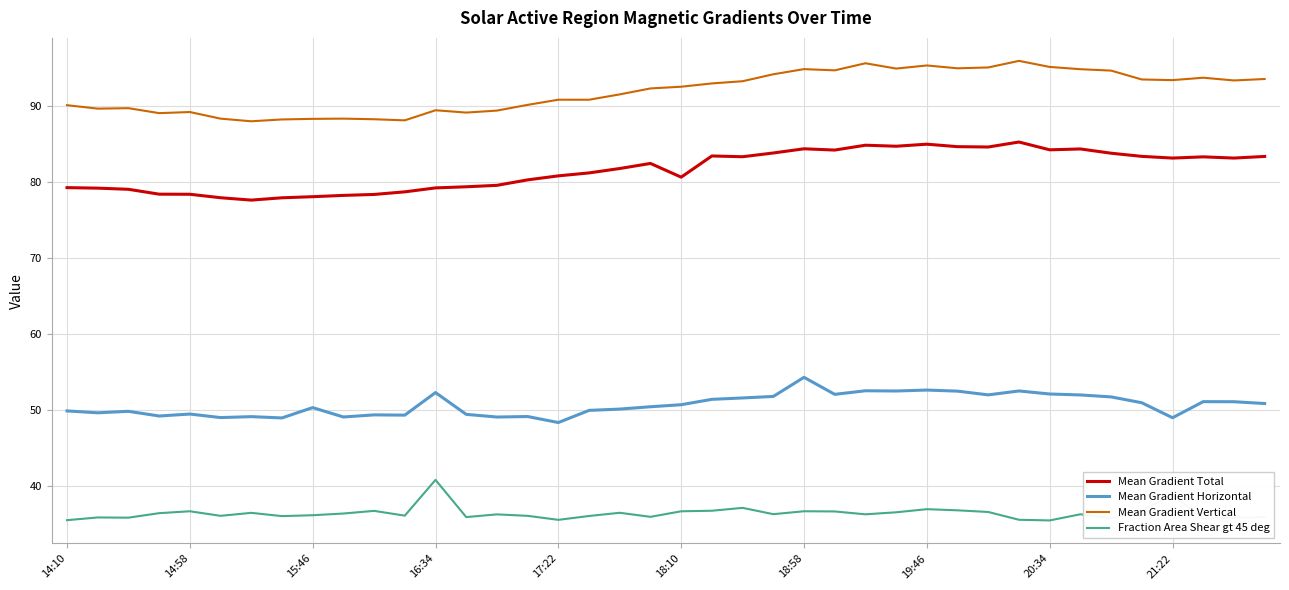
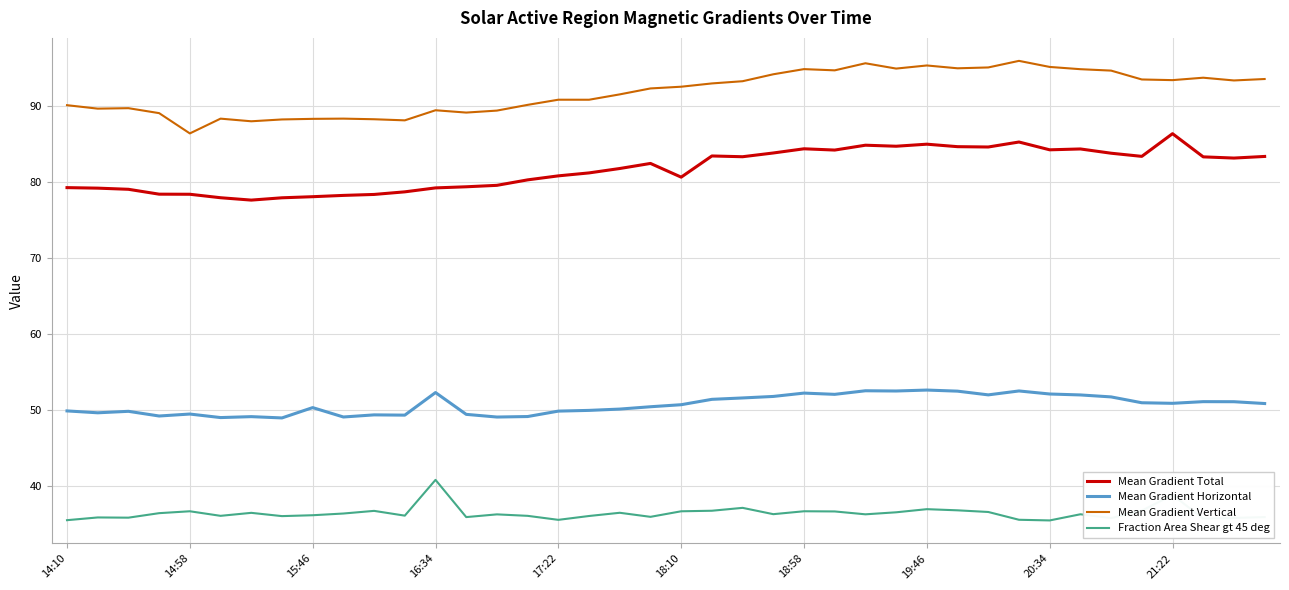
  {
    "Mean Gradient Total": {
      "14:10": 79,
      "14:58": 78,
      "15:46": 78,
      "16:34": 79,
      "17:22": 81,
      "18:10": 81,
      "18:58": 84,
      "19:46": 85,
      "20:34": 84,
-     "21:22": 83
+     "21:22": 86
    },
    "Mean Gradient Horizontal": {
      "14:10": 50,
      "14:58": 49,
      "15:46": 50,
      "16:34": 52,
-     "17:22": 48,
+     "17:22": 50,
      "18:10": 51,
-     "18:58": 54,
+     "18:58": 52,
      "19:46": 53,
      "20:34": 52,
-     "21:22": 49
+     "21:22": 51
    },
    "Mean Gradient Vertical": {
      "14:10": 90,
-     "14:58": 89,
+     "14:58": 86,
      "15:46": 88,
      "16:34": 90,
      "17:22": 91,
      "18:10": 93,
      "18:58": 95,
      "19:46": 95,
      "20:34": 95,
      "21:22": 93
    },
    "Fraction Area Shear gt 45 deg": {
      "14:10": 35,
      "14:58": 37,
      "15:46": 36,
      "16:34": 41,
      "17:22": 35,
      "18:10": 37,
      "18:58": 37,
      "19:46": 37,
      "20:34": 35
    }
  }
